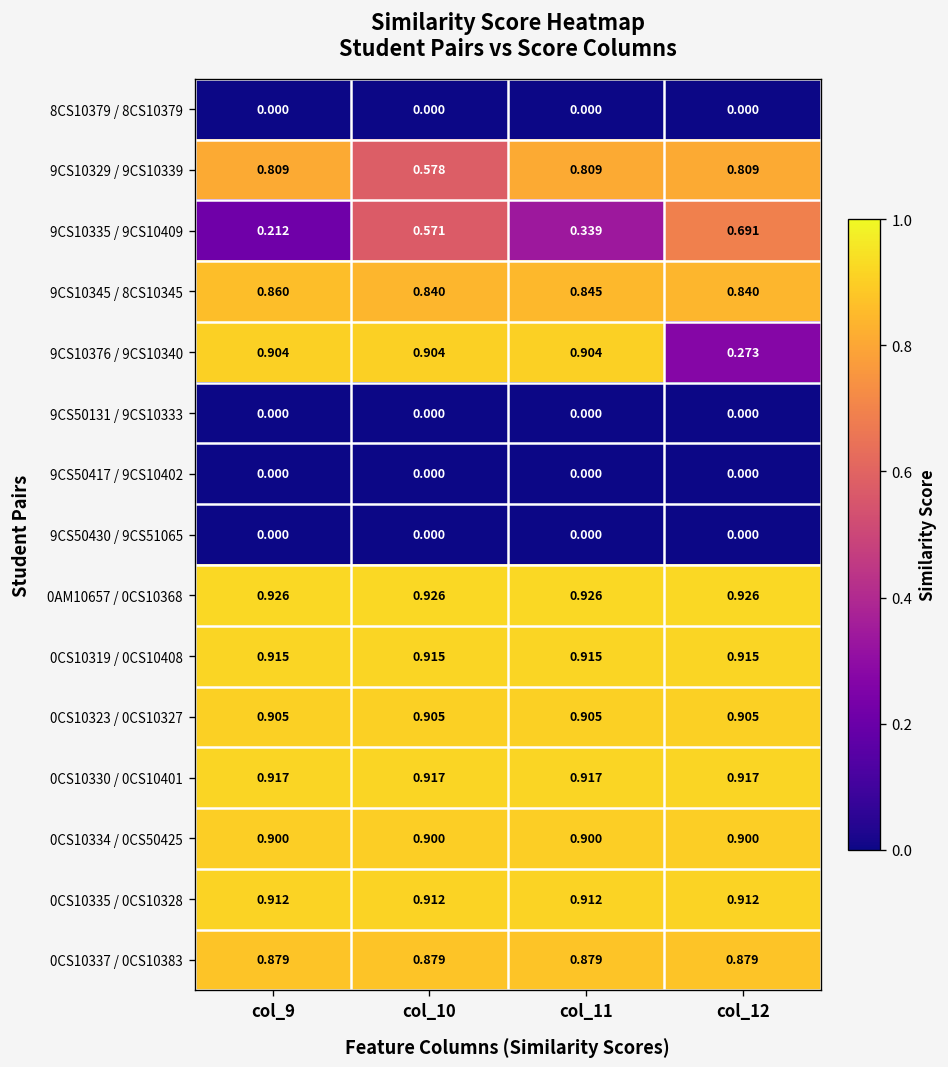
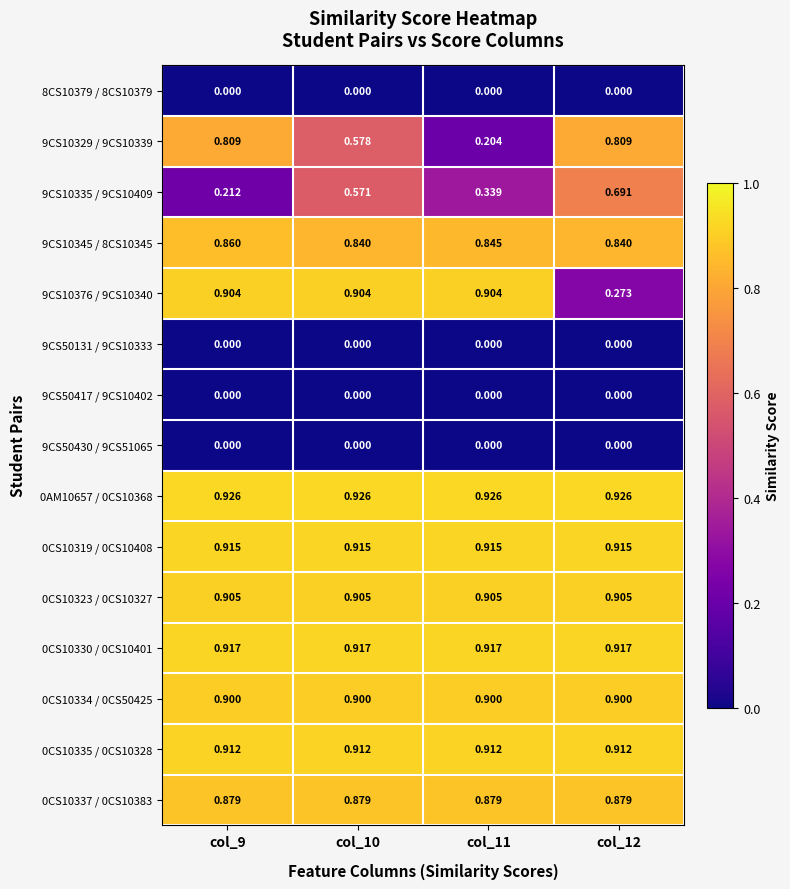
  {
    "8CS10379 / 8CS10379": {
      "col_9": 0.000,
      "col_10": 0.000,
      "col_11": 0.000,
      "col_12": 0.000
    },
    "9CS10329 / 9CS10339": {
      "col_9": 0.809,
      "col_10": 0.578,
-     "col_11": 0.809,
+     "col_11": 0.204,
      "col_12": 0.809
    },
    "9CS10335 / 9CS10409": {
      "col_9": 0.212,
      "col_10": 0.571,
      "col_11": 0.339,
      "col_12": 0.691
    },
    "9CS10345 / 8CS10345": {
      "col_9": 0.860,
      "col_10": 0.840,
      "col_11": 0.845,
      "col_12": 0.840
    },
    "9CS10376 / 9CS10340": {
      "col_9": 0.904,
      "col_10": 0.904,
      "col_11": 0.904,
      "col_12": 0.273
    },
    "9CS50131 / 9CS10333": {
      "col_9": 0.000,
      "col_10": 0.000,
      "col_11": 0.000,
      "col_12": 0.000
    },
    "9CS50417 / 9CS10402": {
      "col_9": 0.000,
      "col_10": 0.000,
      "col_11": 0.000,
      "col_12": 0.000
    },
    "9CS50430 / 9CS51065": {
      "col_9": 0.000,
      "col_10": 0.000,
      "col_11": 0.000,
      "col_12": 0.000
    },
    "0AM10657 / 0CS10368": {
      "col_9": 0.926,
      "col_10": 0.926,
      "col_11": 0.926,
      "col_12": 0.926
    },
    "0CS10319 / 0CS10408": {
      "col_9": 0.915,
      "col_10": 0.915,
      "col_11": 0.915,
      "col_12": 0.915
    },
    "0CS10323 / 0CS10327": {
      "col_9": 0.905,
      "col_10": 0.905,
      "col_11": 0.905,
      "col_12": 0.905
    },
    "0CS10330 / 0CS10401": {
      "col_9": 0.917,
      "col_10": 0.917,
      "col_11": 0.917,
      "col_12": 0.917
    },
    "0CS10334 / 0CS50425": {
      "col_9": 0.900,
      "col_10": 0.900,
      "col_11": 0.900,
      "col_12": 0.900
    },
    "0CS10335 / 0CS10328": {
      "col_9": 0.912,
      "col_10": 0.912,
      "col_11": 0.912,
      "col_12": 0.912
    },
    "0CS10337 / 0CS10383": {
      "col_9": 0.879,
      "col_10": 0.879,
      "col_11": 0.879,
      "col_12": 0.879
    }
  }
